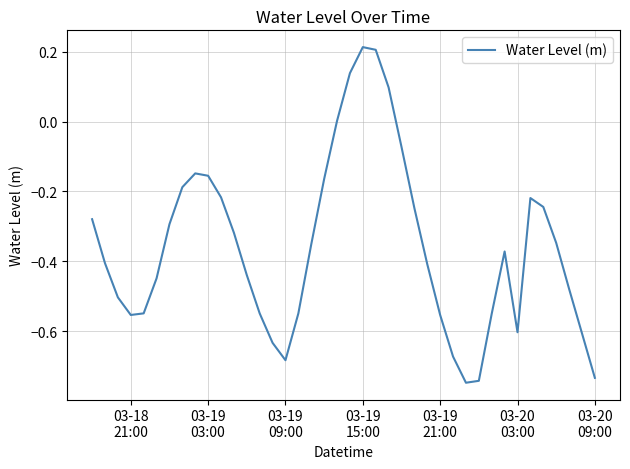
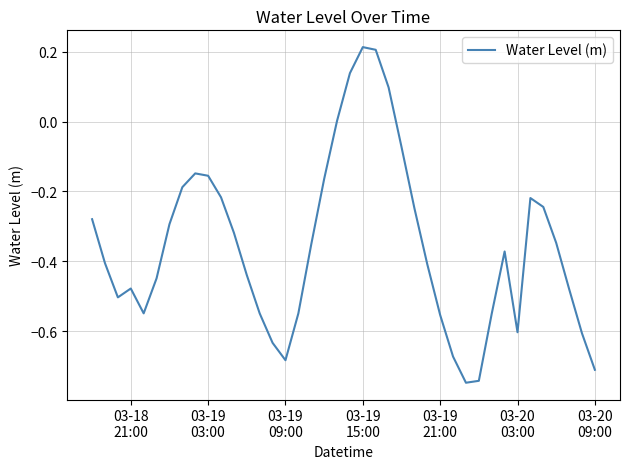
  {
-   "03-18 21:00": -0.55,
+   "03-18 21:00": -0.48,
    "03-19 03:00": -0.15,
    "03-19 09:00": -0.68,
    "03-19 15:00": 0.21,
    "03-19 21:00": -0.55,
    "03-20 03:00": -0.60,
-   "03-20 09:00": -0.73
+   "03-20 09:00": -0.71
  }
